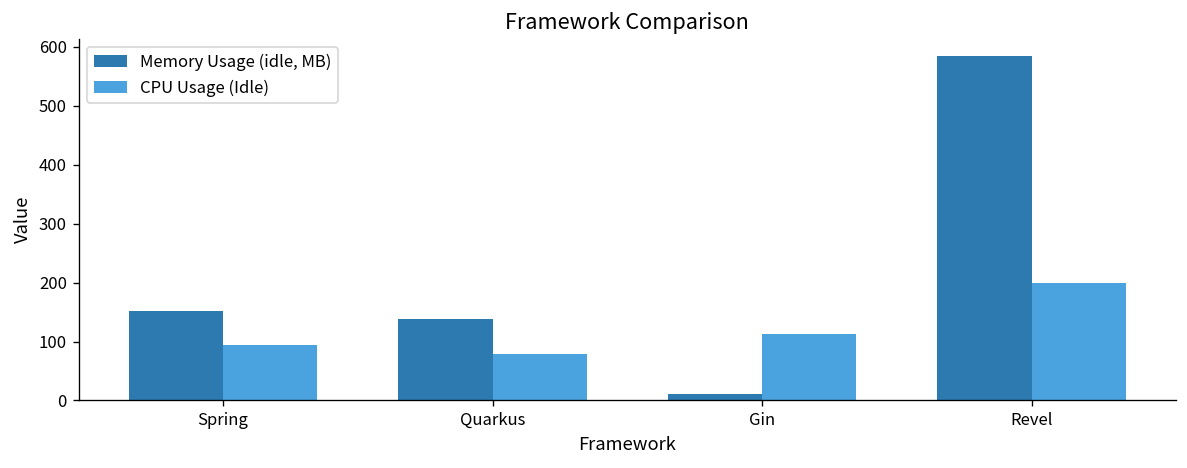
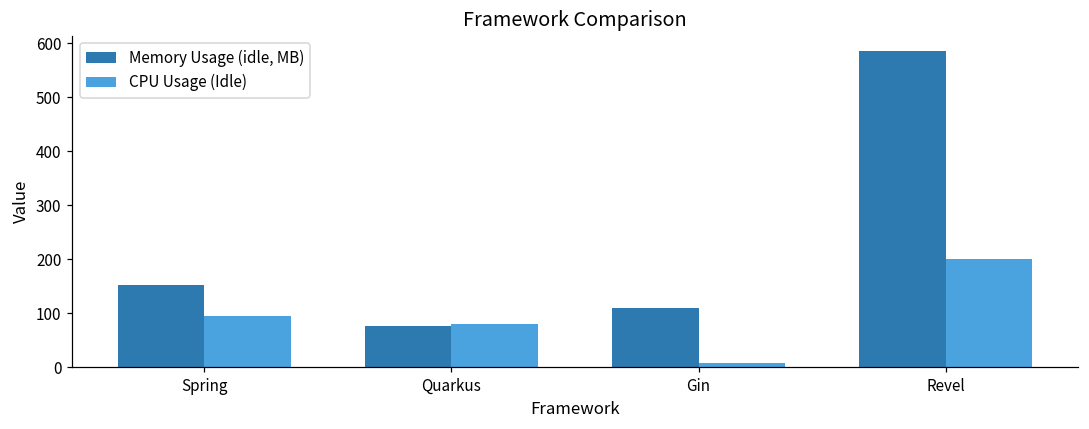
  {
    "Memory Usage (idle, MB)": {
      "Spring": 150,
-     "Quarkus": 140,
-     "Gin": 10,
+     "Quarkus": 80,
+     "Gin": 110,
      "Revel": 580
    },
    "CPU Usage (Idle)": {
      "Spring": 90,
      "Quarkus": 80,
-     "Gin": 110,
+     "Gin": 10,
      "Revel": 200
    }
  }
